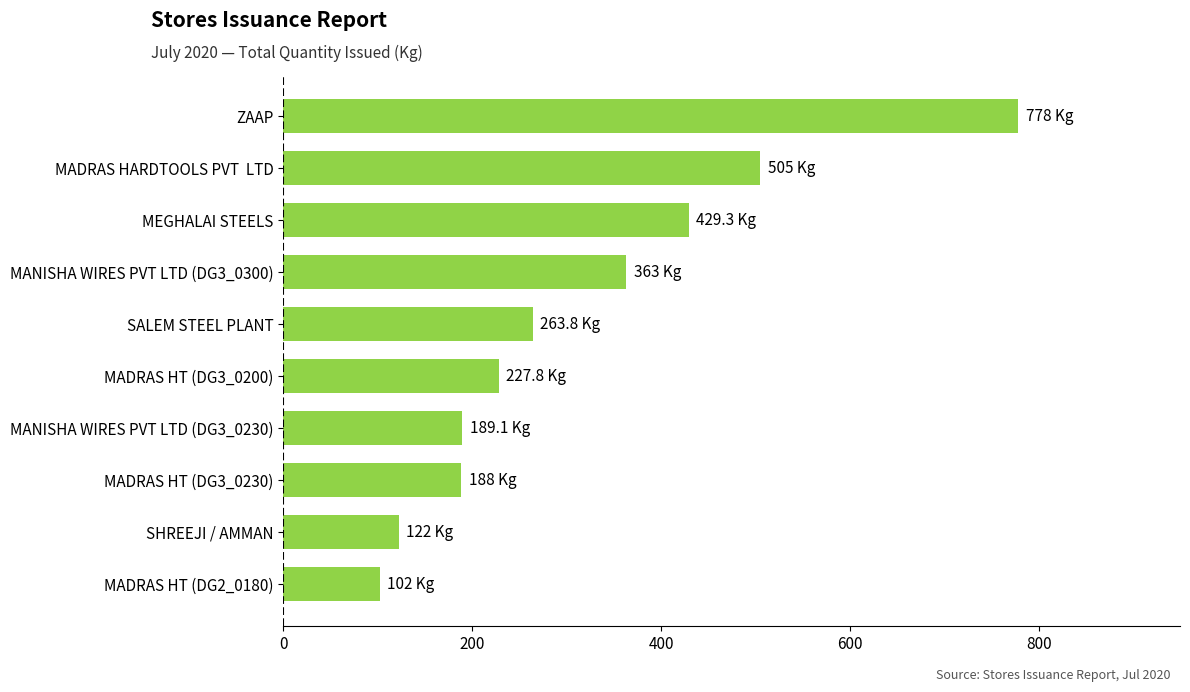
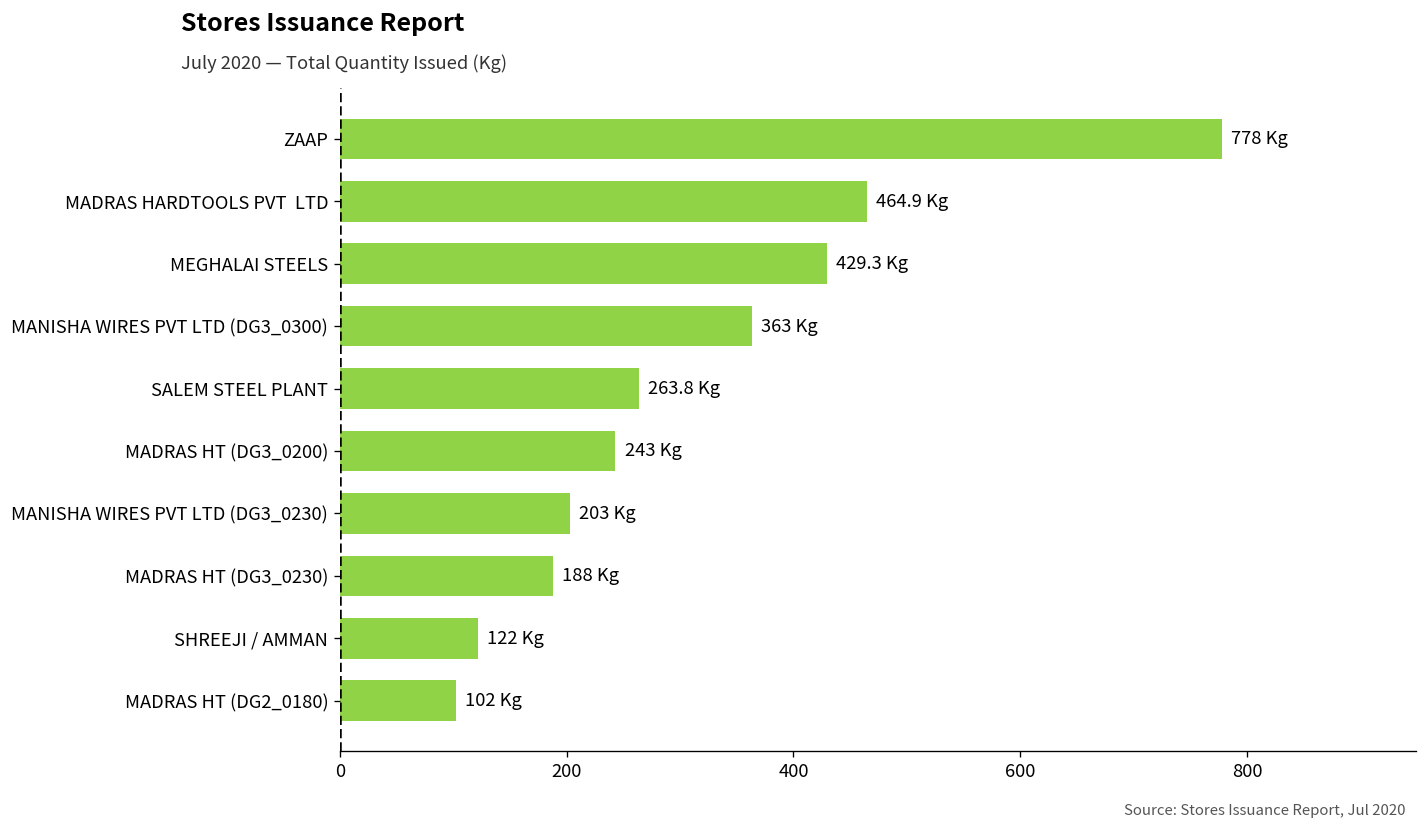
  {
    "ZAAP": 778,
-   "MADRAS HARDTOOLS PVT LTD": 505,
+   "MADRAS HARDTOOLS PVT LTD": 464.9,
    "MEGHALAI STEELS": 429.3,
    "MANISHA WIRES PVT LTD (DG3_0300)": 363,
    "SALEM STEEL PLANT": 263.8,
-   "MADRAS HT (DG3_0200)": 227.8,
-   "MANISHA WIRES PVT LTD (DG3_0230)": 189.1,
+   "MADRAS HT (DG3_0200)": 243,
+   "MANISHA WIRES PVT LTD (DG3_0230)": 203,
    "MADRAS HT (DG3_0230)": 188,
    "SHREEJI / AMMAN": 122,
    "MADRAS HT (DG2_0180)": 102
  }
